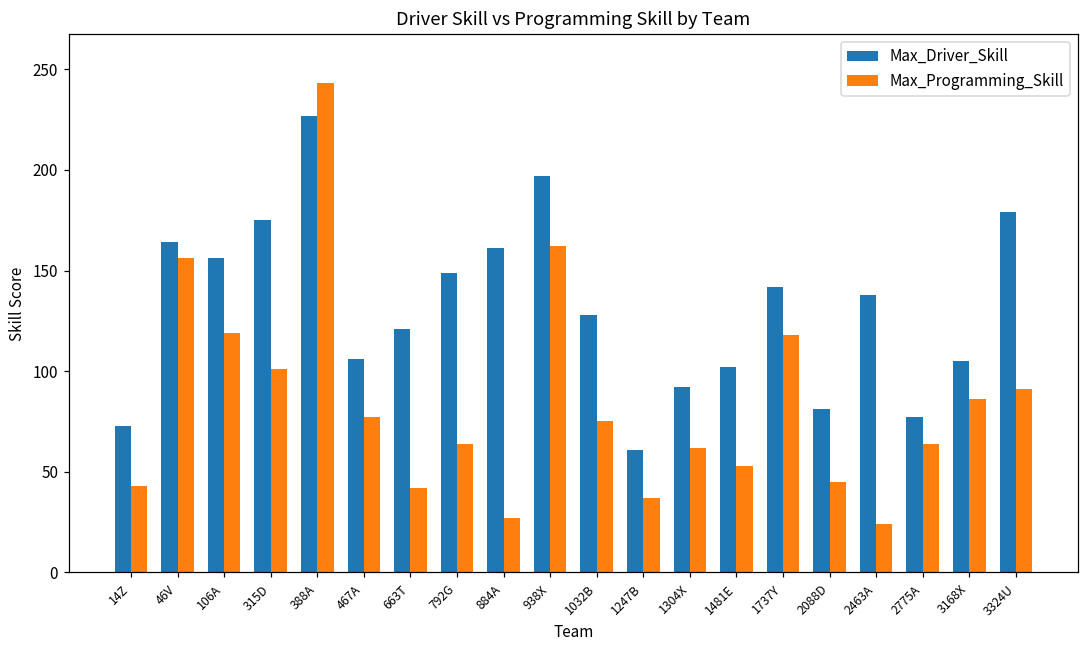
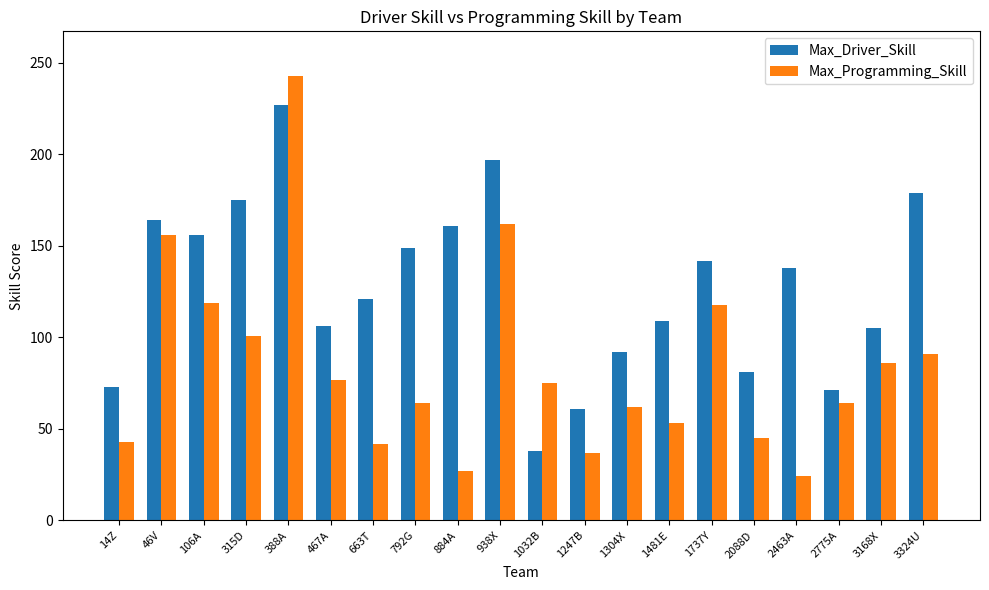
  {
    "Max_Driver_Skill": {
      "14Z": 73,
      "46V": 164,
      "106A": 156,
      "315D": 175,
      "388A": 227,
      "467A": 106,
      "663T": 121,
      "792G": 149,
      "884A": 161,
      "938X": 197,
-     "1032B": 128,
+     "1032B": 38,
      "1247B": 61,
      "1304X": 92,
-     "1481E": 102,
+     "1481E": 109,
      "1737Y": 142,
      "2088D": 81,
      "2463A": 138,
-     "2775A": 77,
+     "2775A": 71,
      "3168X": 105,
      "3324U": 179
    },
    "Max_Programming_Skill": {
      "14Z": 43,
      "46V": 156,
      "106A": 119,
      "315D": 101,
      "388A": 243,
      "467A": 77,
      "663T": 42,
      "792G": 64,
      "884A": 27,
      "938X": 162,
      "1032B": 75,
      "1247B": 37,
      "1304X": 62,
      "1481E": 53,
      "1737Y": 118,
      "2088D": 45,
      "2463A": 24,
      "2775A": 64,
      "3168X": 86,
      "3324U": 91
    }
  }
